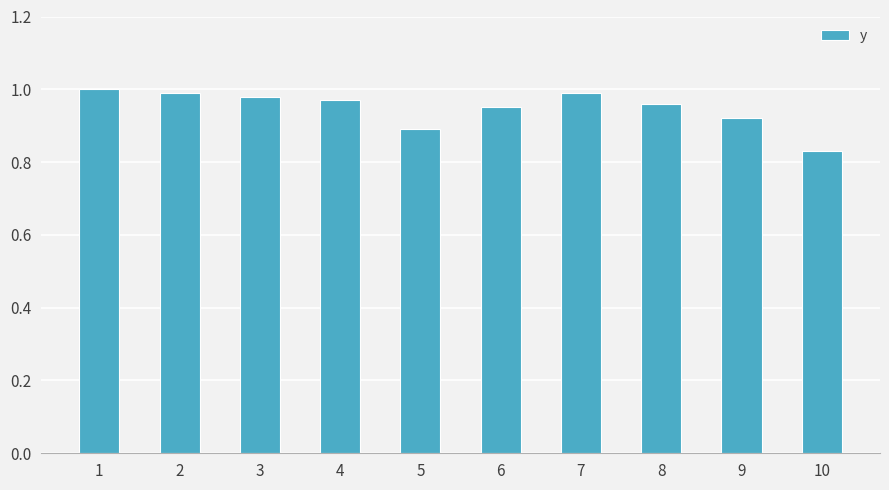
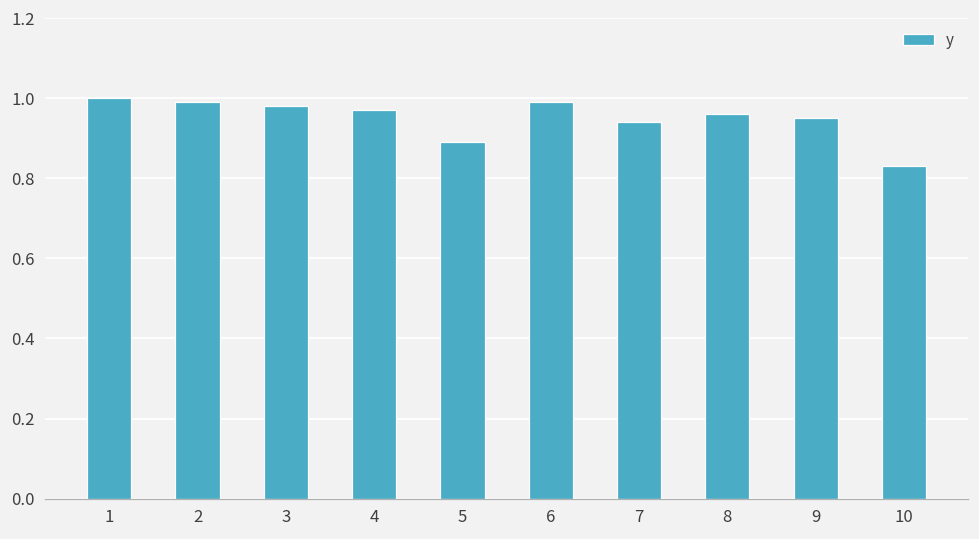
  {
    "1": 1.00,
    "2": 0.99,
    "3": 0.98,
    "4": 0.97,
    "5": 0.89,
-   "6": 0.95,
-   "7": 0.99,
+   "6": 0.99,
+   "7": 0.94,
    "8": 0.96,
-   "9": 0.92,
+   "9": 0.95,
    "10": 0.83
  }
